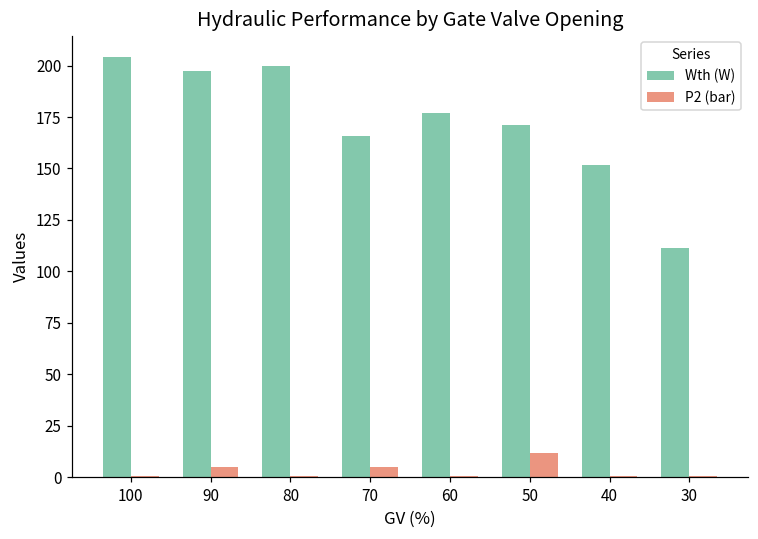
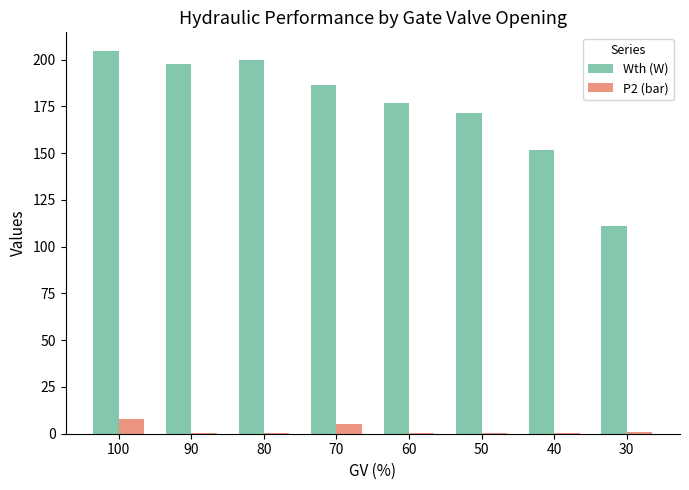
  {
    "Wth (W)": {
      "100": 204,
      "90": 198,
      "80": 200,
-     "70": 166,
+     "70": 186,
      "60": 177,
      "50": 171,
      "40": 152,
      "30": 111
    },
    "P2 (bar)": {
-     "100": 0,
-     "90": 5,
+     "100": 8,
+     "90": 0,
      "70": 5,
-     "50": 12
+     "50": 1
    }
  }
